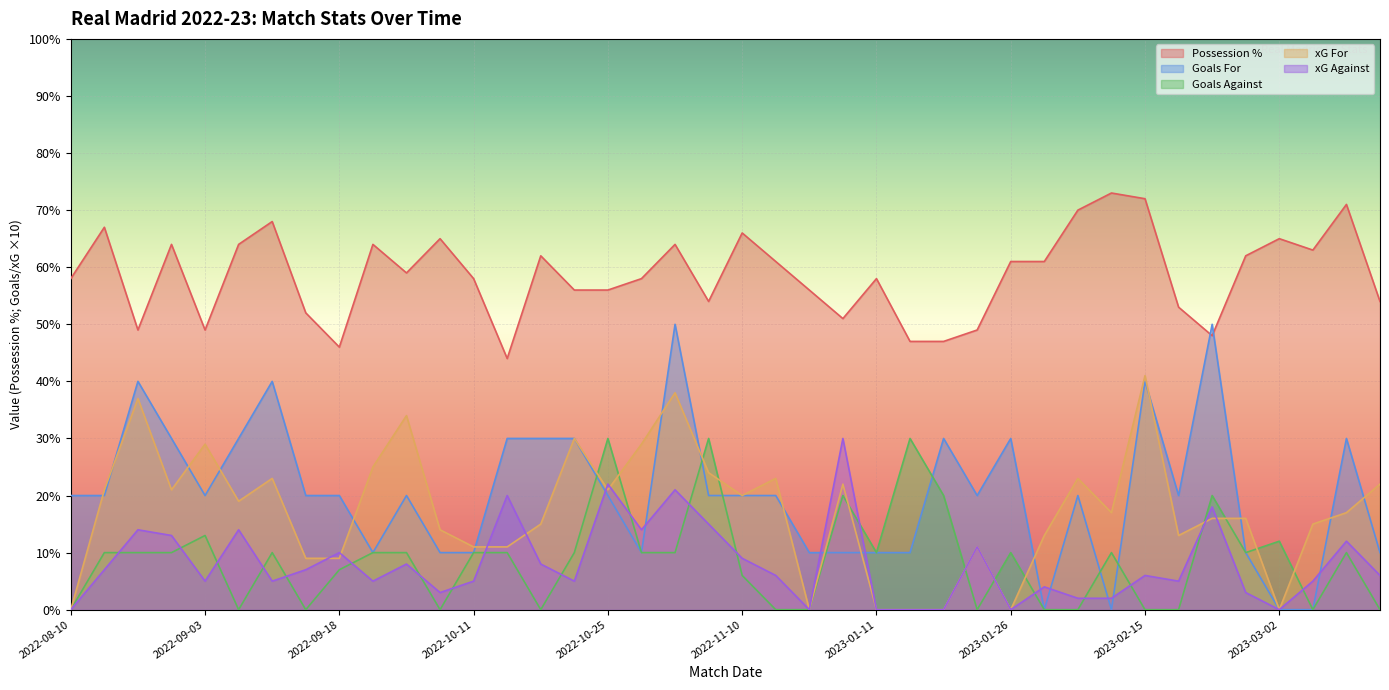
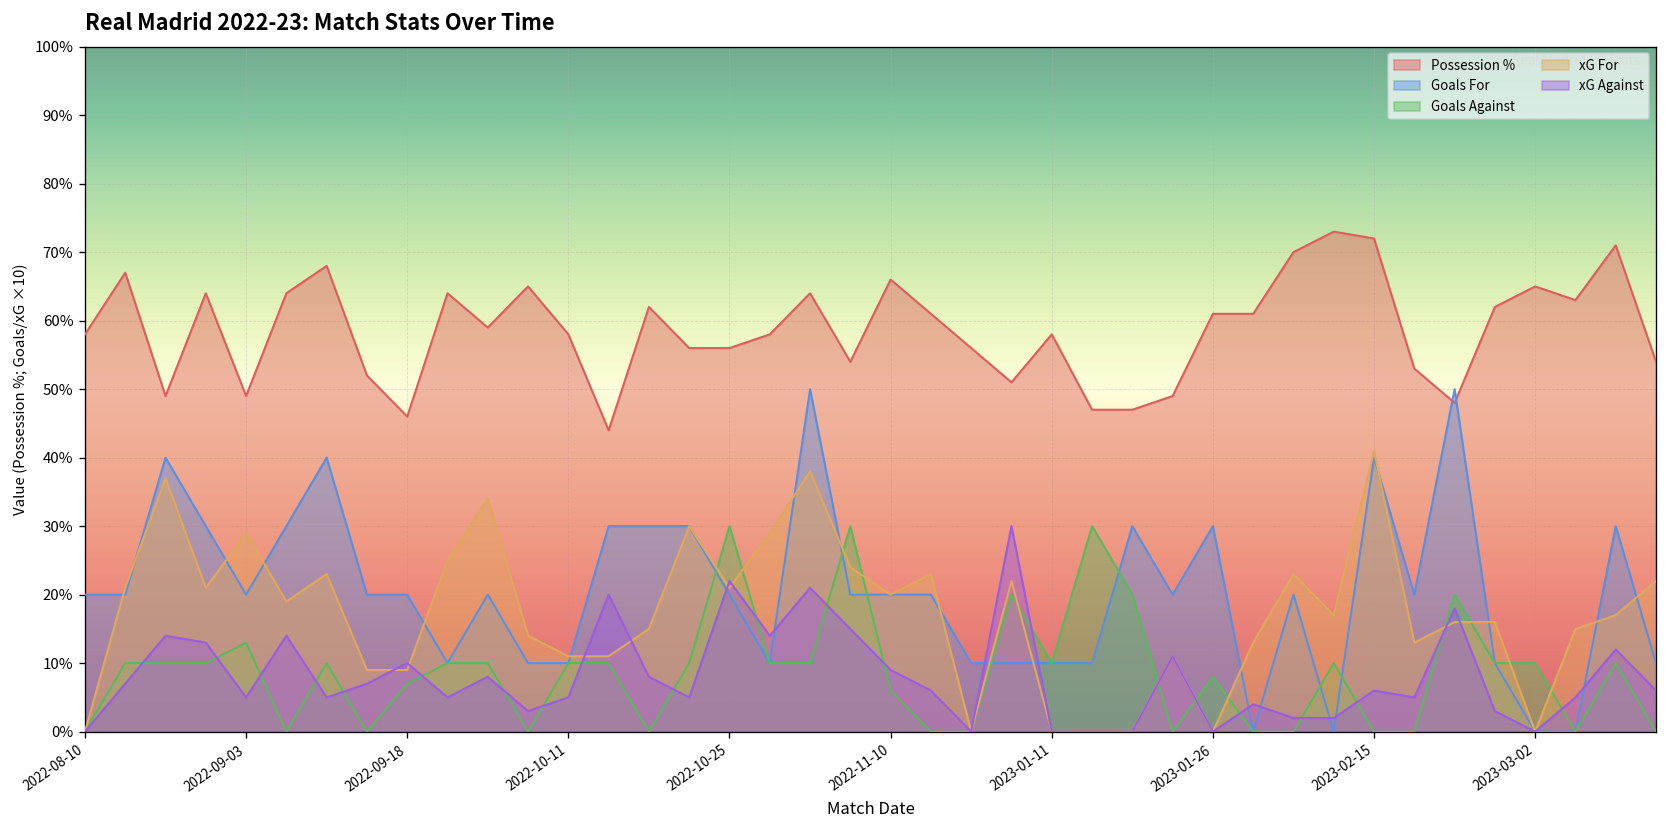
  {
    "Goals Against": {
      "2022-09-03": "13%",
      "2022-09-18": "7%",
      "2022-10-25": "30%",
      "2022-11-10": "6%",
-     "2023-01-26": "10%",
+     "2023-01-26": "8%",
      "2023-02-15": "0%",
-     "2023-03-02": "12%"
+     "2023-03-02": "10%"
    }
  }
